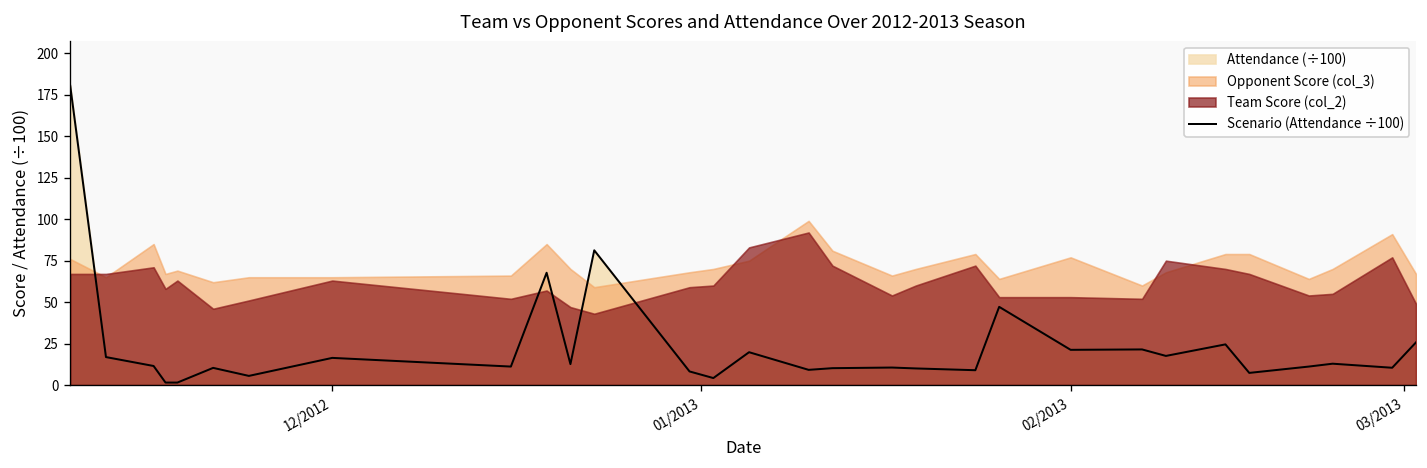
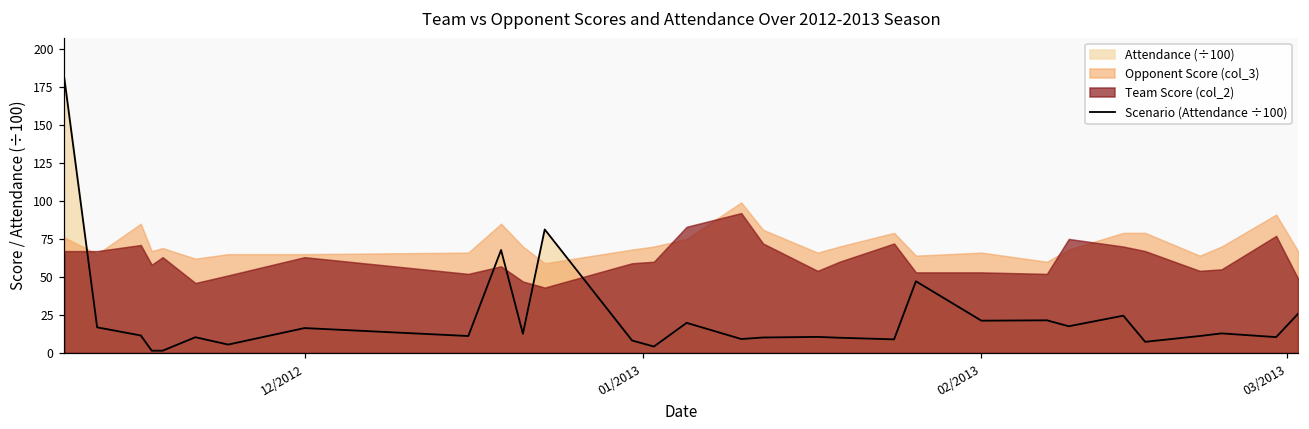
  {
    "Attendance (÷100)": {
      "12/2012": 16,
      "02/2013": 21
    },
    "Opponent Score (col_3)": {
      "12/2012": 65,
-     "02/2013": 77
+     "02/2013": 66
    },
    "Team Score (col_2)": {
      "12/2012": 63,
      "02/2013": 53
    }
  }
